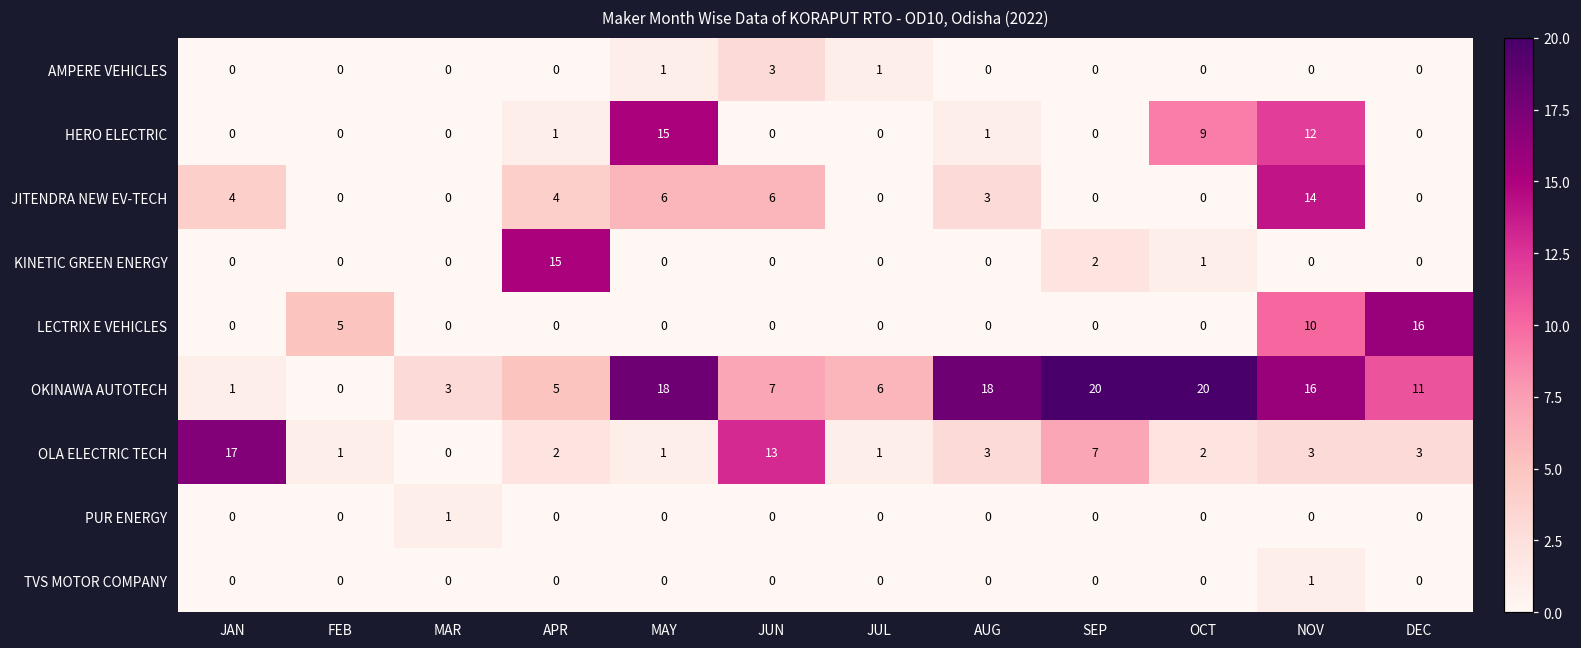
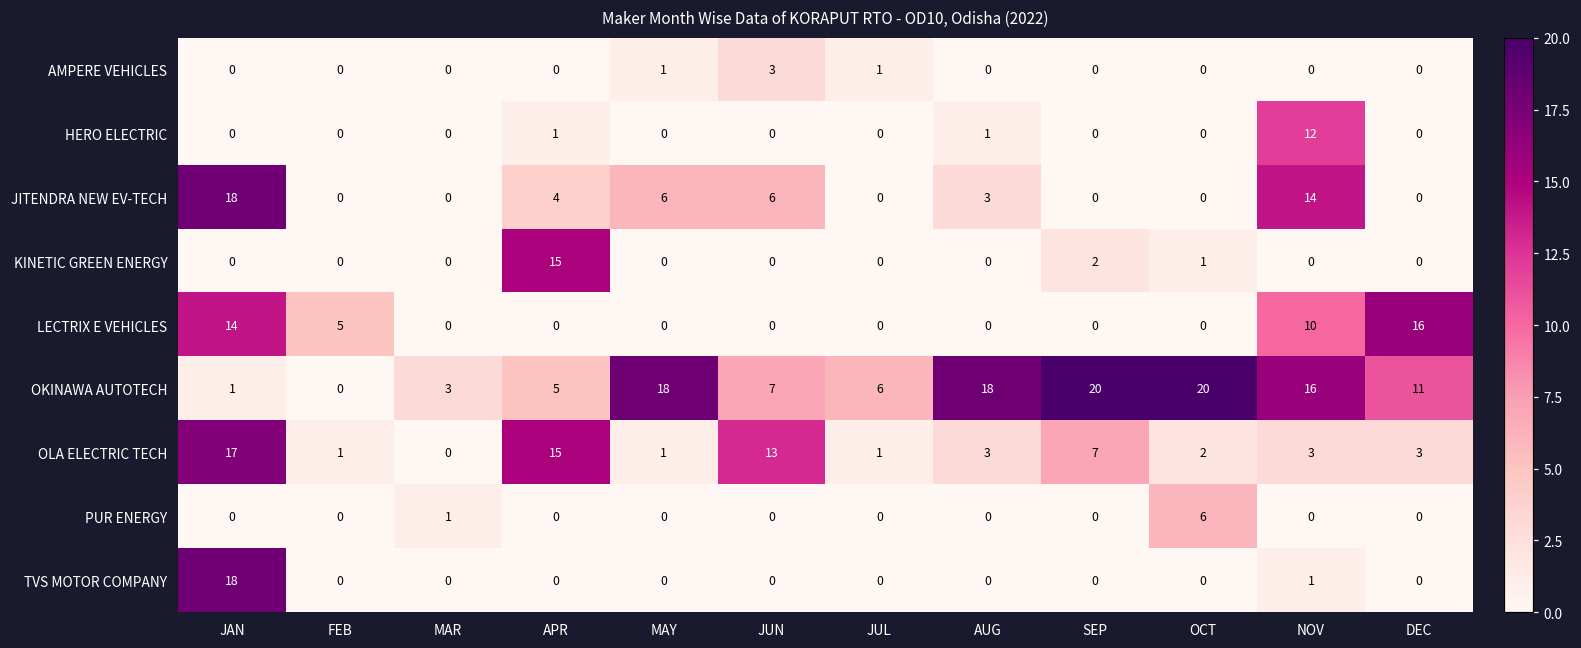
  {
    "AMPERE VEHICLES": {
      "JAN": 0,
      "FEB": 0,
      "MAR": 0,
      "APR": 0,
      "MAY": 1,
      "JUN": 3,
      "JUL": 1,
      "AUG": 0,
      "SEP": 0,
      "OCT": 0,
      "NOV": 0,
      "DEC": 0
    },
    "HERO ELECTRIC": {
      "JAN": 0,
      "FEB": 0,
      "MAR": 0,
      "APR": 1,
-     "MAY": 15,
+     "MAY": 0,
      "JUN": 0,
      "JUL": 0,
      "AUG": 1,
      "SEP": 0,
-     "OCT": 9,
+     "OCT": 0,
      "NOV": 12,
      "DEC": 0
    },
    "JITENDRA NEW EV-TECH": {
-     "JAN": 4,
+     "JAN": 18,
      "FEB": 0,
      "MAR": 0,
      "APR": 4,
      "MAY": 6,
      "JUN": 6,
      "JUL": 0,
      "AUG": 3,
      "SEP": 0,
      "OCT": 0,
      "NOV": 14,
      "DEC": 0
    },
    "KINETIC GREEN ENERGY": {
      "JAN": 0,
      "FEB": 0,
      "MAR": 0,
      "APR": 15,
      "MAY": 0,
      "JUN": 0,
      "JUL": 0,
      "AUG": 0,
      "SEP": 2,
      "OCT": 1,
      "NOV": 0,
      "DEC": 0
    },
    "LECTRIX E VEHICLES": {
-     "JAN": 0,
+     "JAN": 14,
      "FEB": 5,
      "MAR": 0,
      "APR": 0,
      "MAY": 0,
      "JUN": 0,
      "JUL": 0,
      "AUG": 0,
      "SEP": 0,
      "OCT": 0,
      "NOV": 10,
      "DEC": 16
    },
    "OKINAWA AUTOTECH": {
      "JAN": 1,
      "FEB": 0,
      "MAR": 3,
      "APR": 5,
      "MAY": 18,
      "JUN": 7,
      "JUL": 6,
      "AUG": 18,
      "SEP": 20,
      "OCT": 20,
      "NOV": 16,
      "DEC": 11
    },
    "OLA ELECTRIC TECH": {
      "JAN": 17,
      "FEB": 1,
      "MAR": 0,
-     "APR": 2,
+     "APR": 15,
      "MAY": 1,
      "JUN": 13,
      "JUL": 1,
      "AUG": 3,
      "SEP": 7,
      "OCT": 2,
      "NOV": 3,
      "DEC": 3
    },
    "PUR ENERGY": {
      "JAN": 0,
      "FEB": 0,
      "MAR": 1,
      "APR": 0,
      "MAY": 0,
      "JUN": 0,
      "JUL": 0,
      "AUG": 0,
      "SEP": 0,
-     "OCT": 0,
+     "OCT": 6,
      "NOV": 0,
      "DEC": 0
    },
    "TVS MOTOR COMPANY": {
-     "JAN": 0,
+     "JAN": 18,
      "FEB": 0,
      "MAR": 0,
      "APR": 0,
      "MAY": 0,
      "JUN": 0,
      "JUL": 0,
      "AUG": 0,
      "SEP": 0,
      "OCT": 0,
      "NOV": 1,
      "DEC": 0
    }
  }
